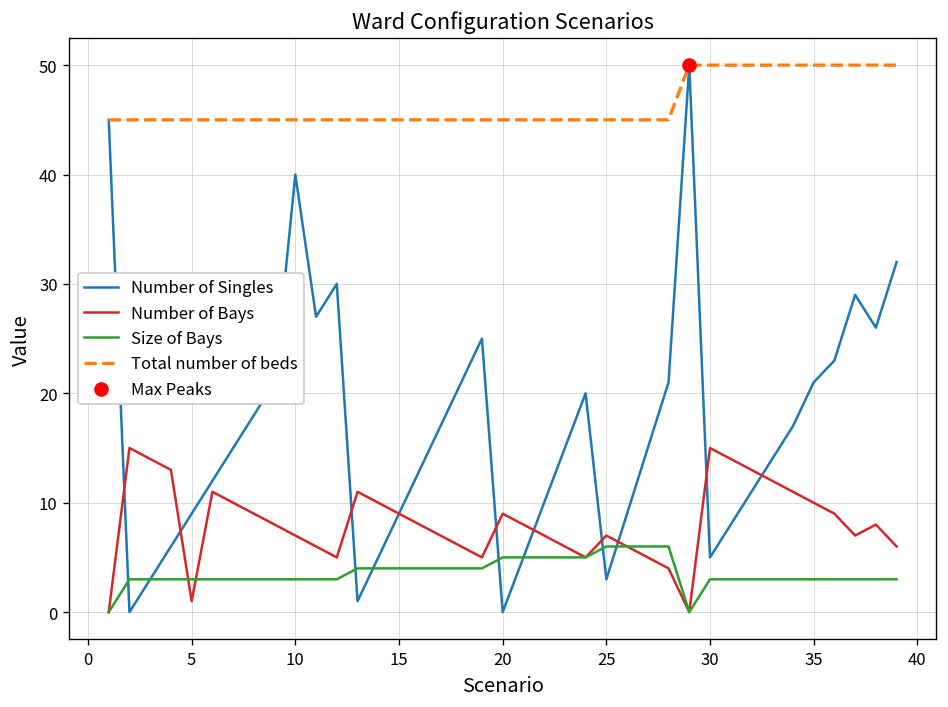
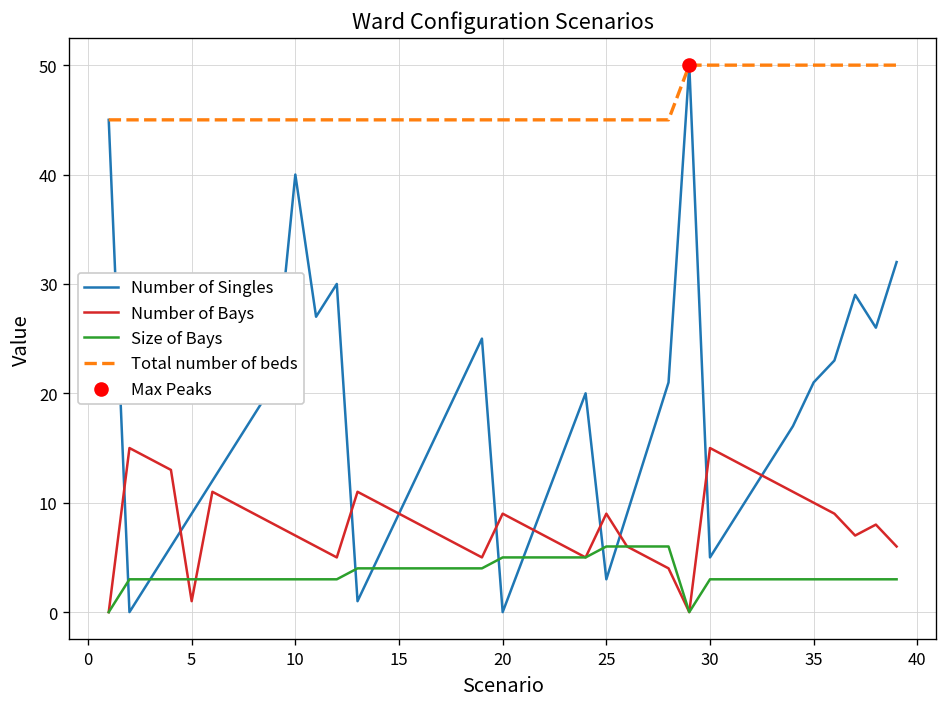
  {
    "Number of Singles": {
      "5": 9,
      "10": 40,
      "20": 0,
      "25": 3,
      "30": 5,
      "35": 21
    },
    "Number of Bays": {
      "5": 1,
      "10": 7,
      "20": 9,
-     "25": 7,
+     "25": 9,
      "30": 15,
      "35": 10
    },
    "Size of Bays": {
      "5": 3,
      "10": 3,
      "15": 4,
      "20": 5,
      "25": 6,
      "30": 3,
      "35": 3
    },
    "Total number of beds": {
      "5": 45,
      "10": 45,
      "15": 45,
      "20": 45,
      "25": 45,
      "30": 50,
      "35": 50
    }
  }
